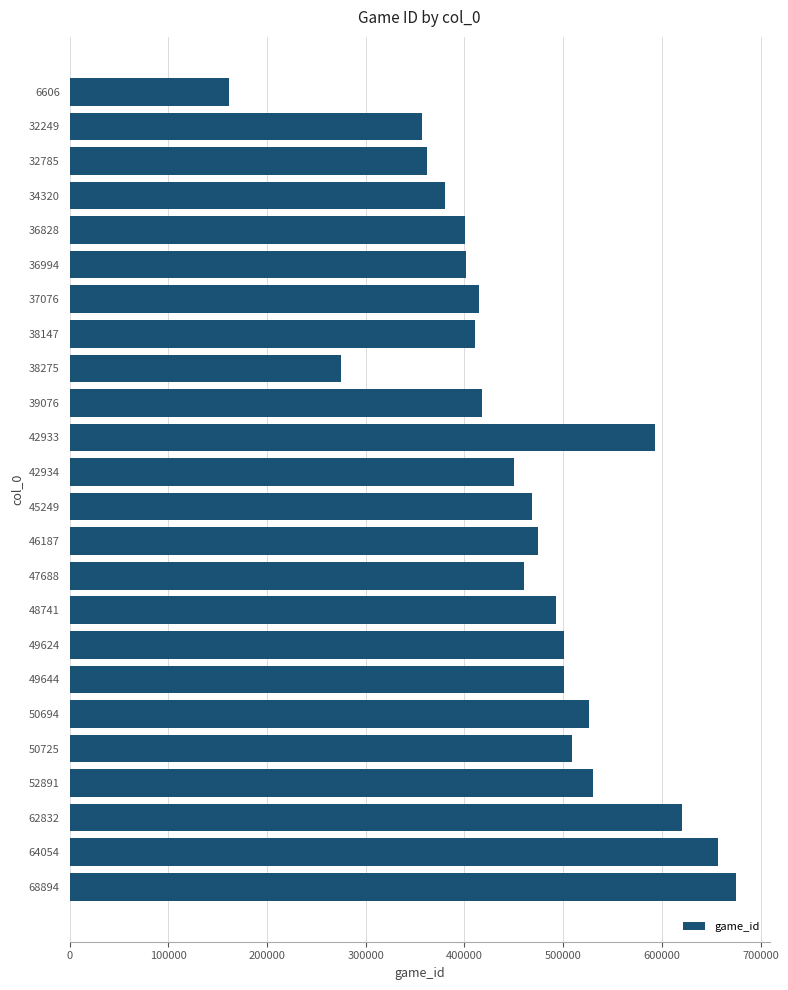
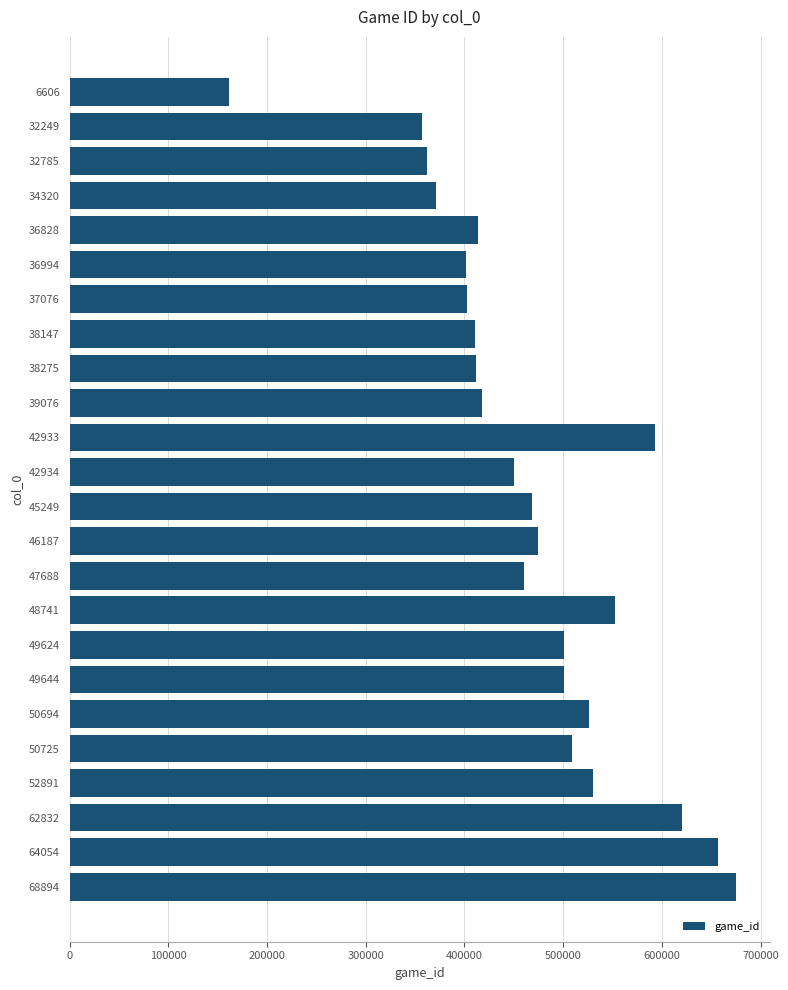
  {
    "6606": 160000,
    "32249": 360000,
    "32785": 360000,
-   "34320": 380000,
-   "36828": 400000,
+   "34320": 370000,
+   "36828": 410000,
    "36994": 400000,
-   "37076": 410000,
+   "37076": 400000,
    "38147": 410000,
-   "38275": 270000,
+   "38275": 410000,
    "39076": 420000,
    "42933": 590000,
    "42934": 450000,
    "45249": 470000,
    "46187": 470000,
    "47688": 460000,
-   "48741": 490000,
+   "48741": 550000,
    "49624": 500000,
    "49644": 500000,
    "50694": 530000,
    "50725": 510000,
    "52891": 530000,
    "62832": 620000,
    "64054": 660000,
    "68894": 680000
  }
